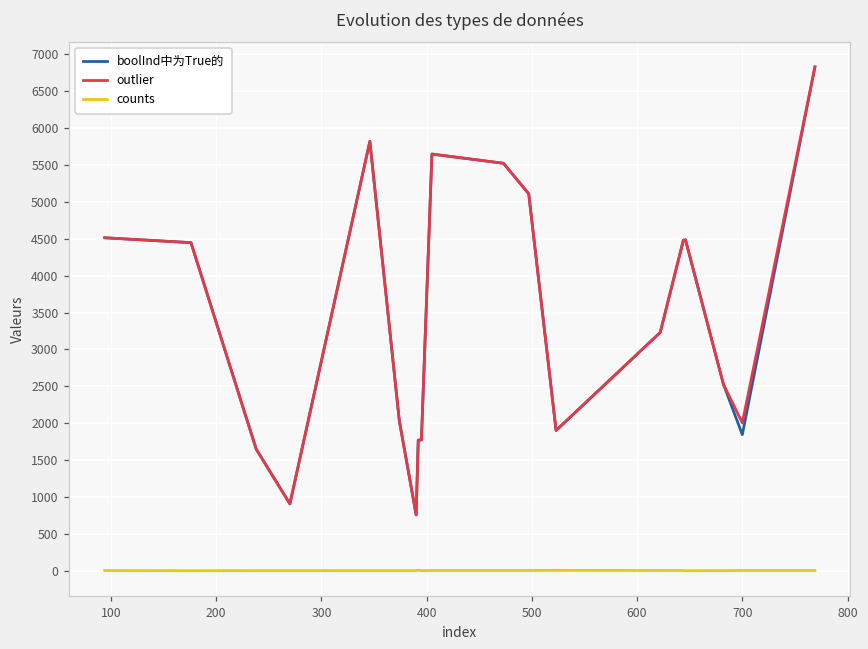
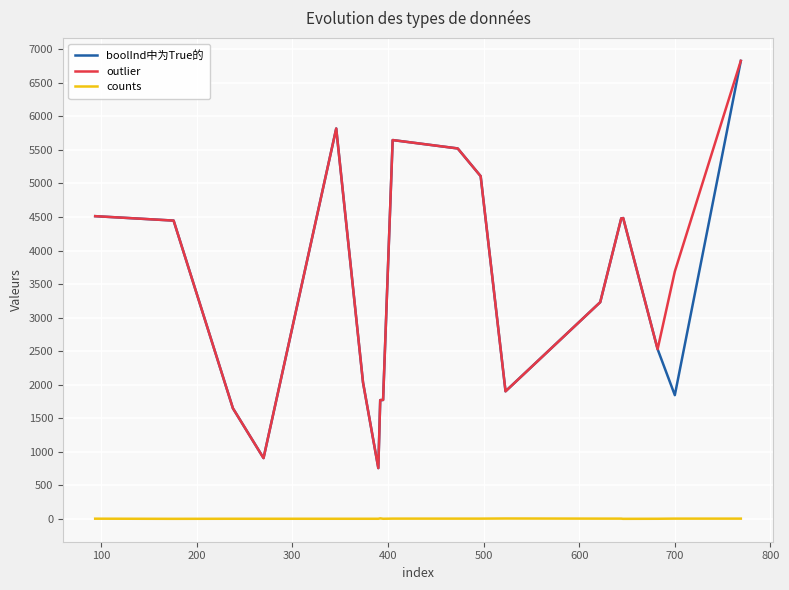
  {
    "boolInd中为True的": {
      "700": 1800
    },
    "outlier": {
-     "700": 2000
+     "700": 3700
    },
    "counts": {
      "700": 0
    }
  }
